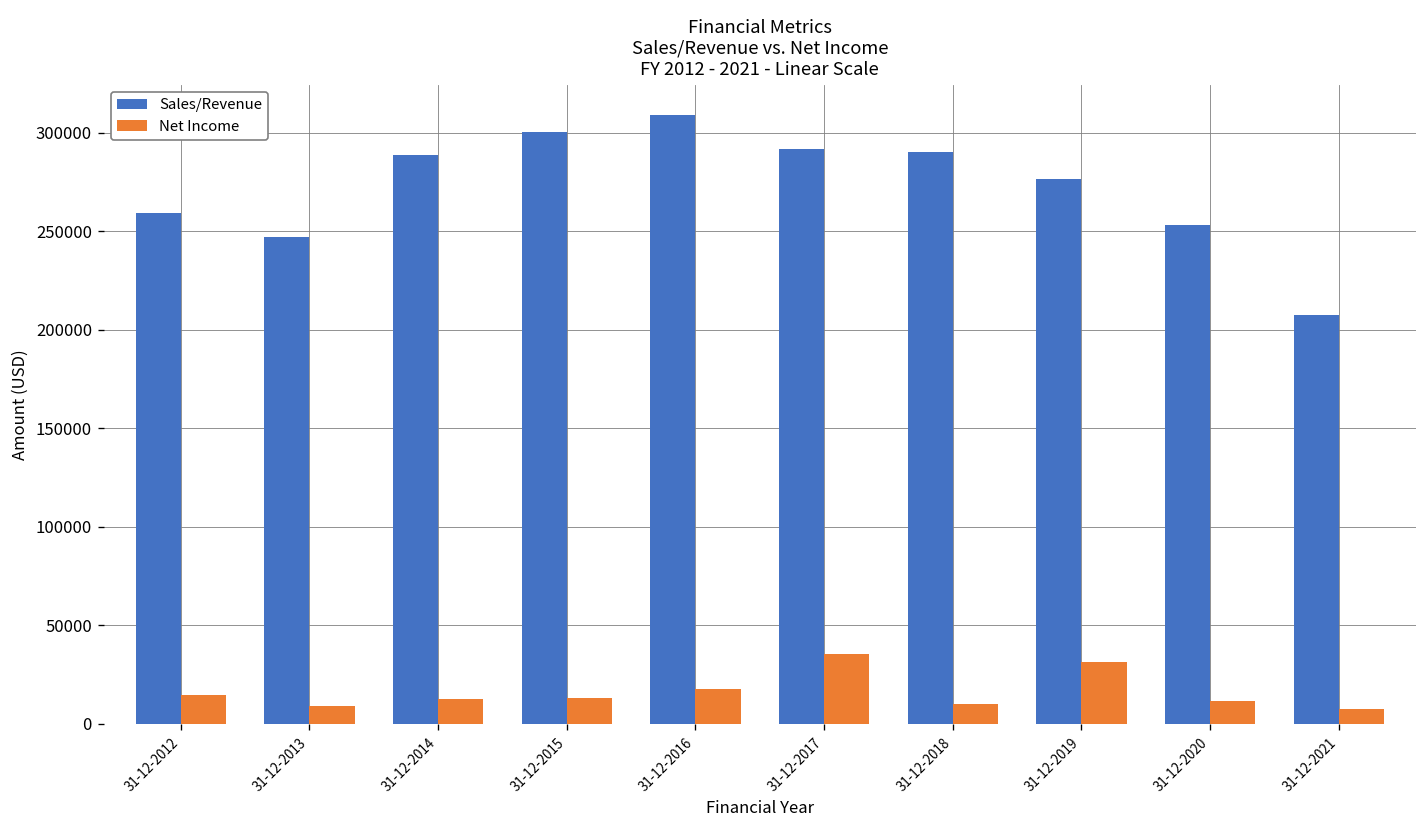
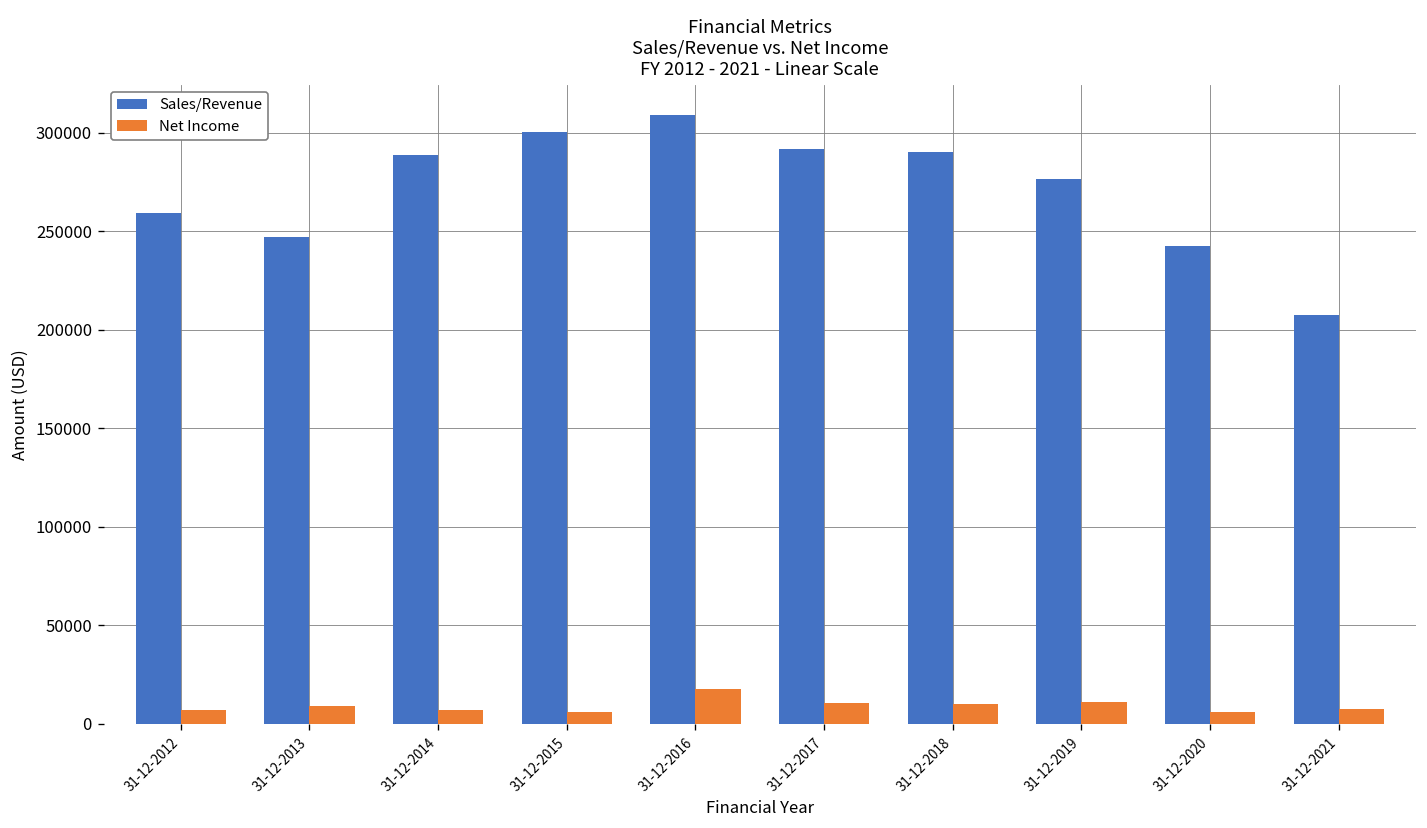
  {
    "Sales/Revenue": {
      "31-12-2012": 260000,
      "31-12-2013": 247000,
      "31-12-2014": 289000,
      "31-12-2015": 300000,
      "31-12-2016": 309000,
      "31-12-2017": 292000,
      "31-12-2018": 290000,
      "31-12-2019": 277000,
-     "31-12-2020": 253000,
+     "31-12-2020": 243000,
      "31-12-2021": 208000
    },
    "Net Income": {
-     "31-12-2012": 14000,
+     "31-12-2012": 7000,
      "31-12-2013": 9000,
-     "31-12-2014": 13000,
-     "31-12-2015": 13000,
+     "31-12-2014": 7000,
+     "31-12-2015": 6000,
      "31-12-2016": 18000,
-     "31-12-2017": 35000,
+     "31-12-2017": 11000,
      "31-12-2018": 10000,
-     "31-12-2019": 31000,
-     "31-12-2020": 12000,
+     "31-12-2019": 11000,
+     "31-12-2020": 6000,
      "31-12-2021": 8000
    }
  }
